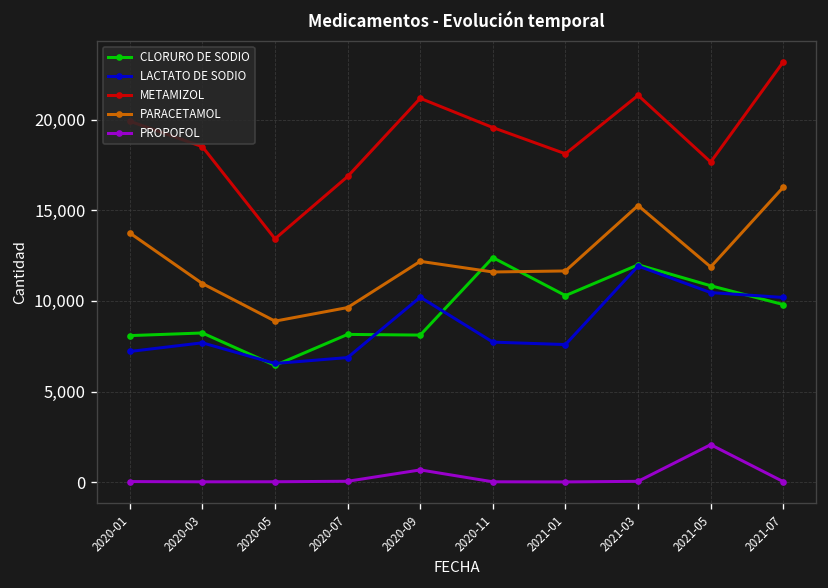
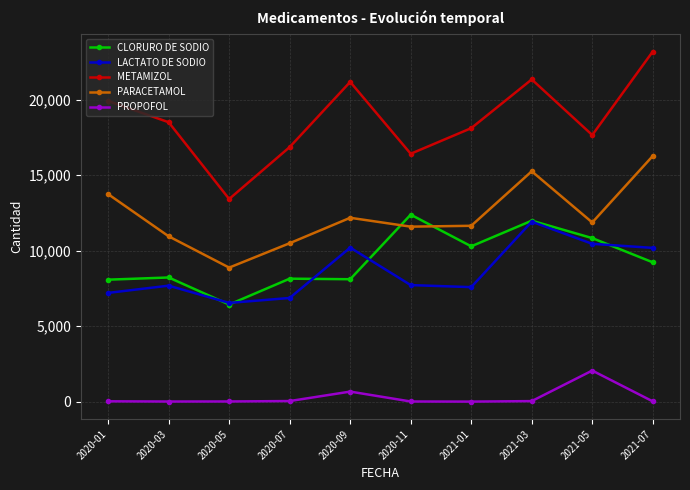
  {
    "CLORURO DE SODIO": {
      "2020-01": "8,100",
      "2020-03": "8,200",
      "2020-07": "8,200",
      "2020-09": "8,100",
      "2020-11": "12,400",
      "2021-01": "10,300",
      "2021-05": "10,800",
-     "2021-07": "9,800"
+     "2021-07": "9,200"
    },
    "LACTATO DE SODIO": {
      "2020-01": "7,200",
      "2020-03": "7,700",
      "2020-07": "6,900",
      "2020-09": "10,200",
      "2020-11": "7,700",
      "2021-01": "7,600",
      "2021-05": "10,500",
      "2021-07": "10,200"
    },
    "METAMIZOL": {
      "2020-03": "18,500",
      "2020-05": "13,400",
      "2020-07": "16,900",
      "2020-09": "21,200",
-     "2020-11": "19,600",
+     "2020-11": "16,400",
      "2021-01": "18,100",
      "2021-03": "21,300",
      "2021-05": "17,700",
      "2021-07": "23,200"
    },
    "PARACETAMOL": {
      "2020-01": "13,700",
      "2020-03": "11,000",
      "2020-05": "8,900",
-     "2020-07": "9,600",
+     "2020-07": "10,500",
      "2020-09": "12,200",
      "2020-11": "11,600",
      "2021-01": "11,700",
      "2021-03": "15,300",
      "2021-05": "11,900",
      "2021-07": "16,300"
    },
    "PROPOFOL": {
      "2020-01": "0",
      "2020-03": "0",
      "2020-05": "0",
      "2020-07": "100",
      "2020-09": "700",
      "2020-11": "0",
      "2021-01": "0",
      "2021-03": "0",
      "2021-05": "2,100",
      "2021-07": "0"
    }
  }
